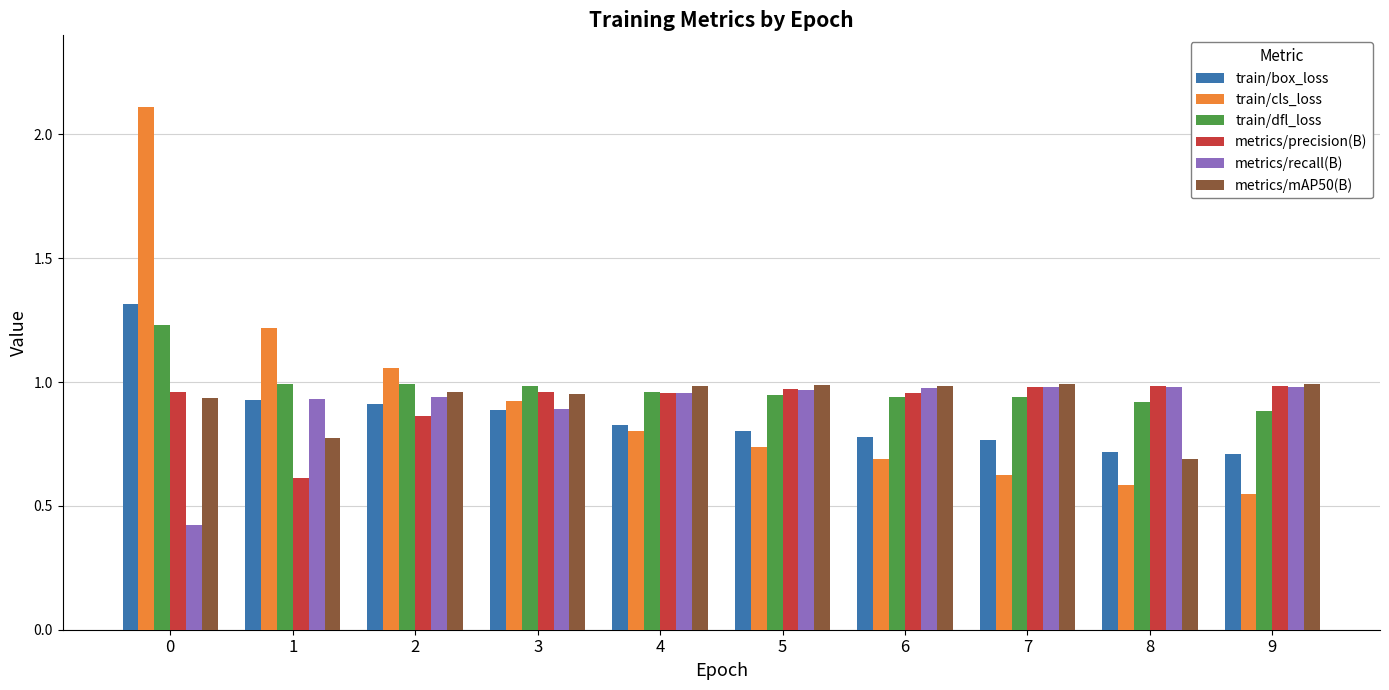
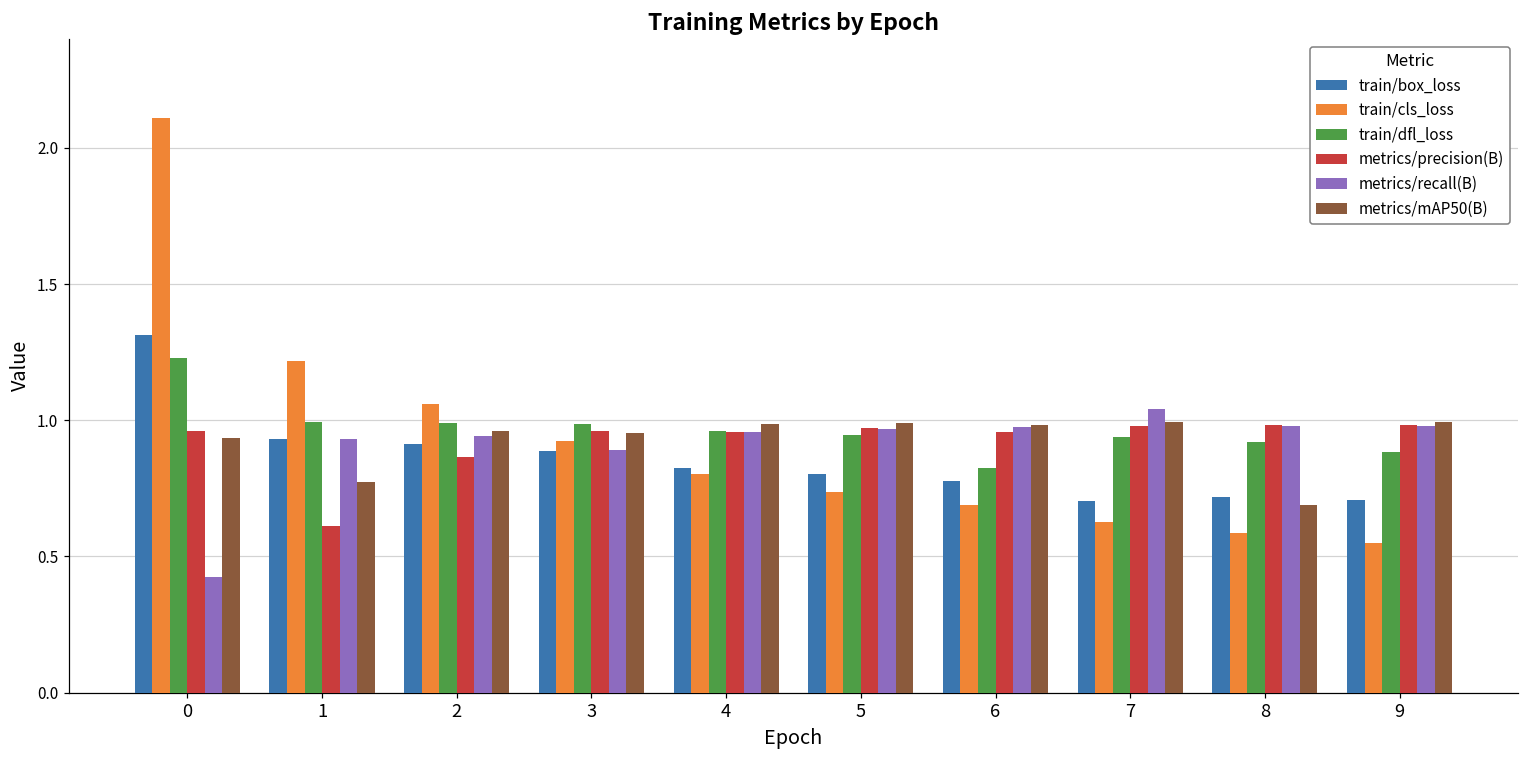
  {
    "train/box_loss": {
      "0": 1.31,
      "1": 0.93,
      "2": 0.91,
      "3": 0.89,
      "4": 0.83,
      "5": 0.80,
      "6": 0.78,
-     "7": 0.76,
+     "7": 0.71,
      "8": 0.72,
      "9": 0.71
    },
    "train/cls_loss": {
      "0": 2.11,
      "1": 1.22,
      "2": 1.06,
      "3": 0.92,
      "4": 0.80,
      "5": 0.74,
      "6": 0.69,
      "7": 0.63,
      "8": 0.58,
      "9": 0.55
    },
    "train/dfl_loss": {
      "0": 1.23,
      "1": 0.99,
      "2": 0.99,
      "3": 0.99,
      "4": 0.96,
      "5": 0.95,
-     "6": 0.94,
+     "6": 0.83,
      "7": 0.94,
      "8": 0.92,
      "9": 0.88
    },
    "metrics/precision(B)": {
      "0": 0.96,
      "1": 0.61,
      "2": 0.86,
      "3": 0.96,
      "4": 0.96,
      "5": 0.97,
      "6": 0.96,
      "7": 0.98,
      "8": 0.98,
      "9": 0.98
    },
    "metrics/recall(B)": {
      "0": 0.42,
      "1": 0.93,
      "2": 0.94,
      "3": 0.89,
      "4": 0.96,
      "5": 0.97,
      "6": 0.98,
-     "7": 0.98,
+     "7": 1.04,
      "8": 0.98,
      "9": 0.98
    },
    "metrics/mAP50(B)": {
      "0": 0.93,
      "1": 0.77,
      "2": 0.96,
      "3": 0.95,
      "4": 0.99,
      "5": 0.99,
      "6": 0.98,
      "7": 0.99,
      "8": 0.69,
      "9": 0.99
    }
  }
